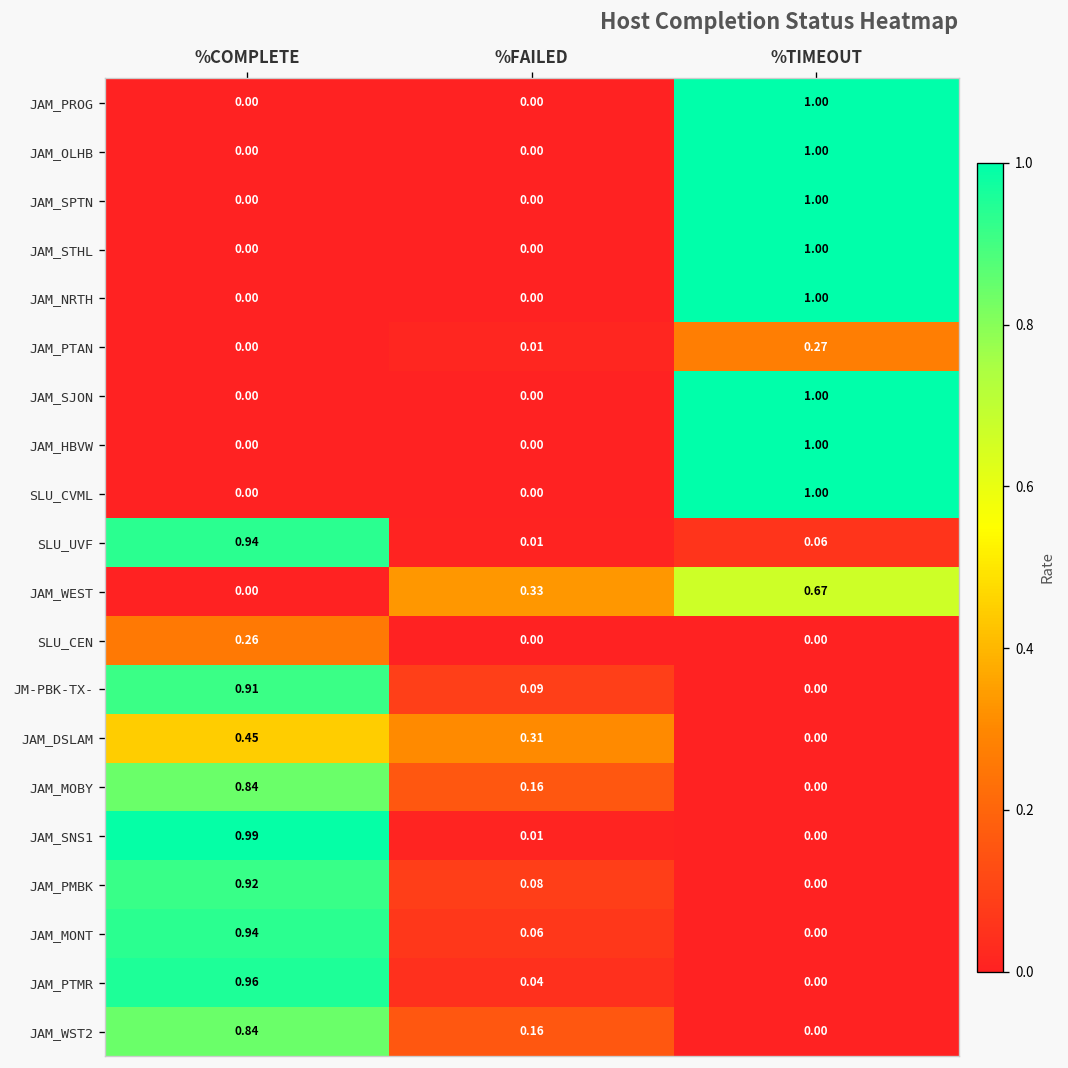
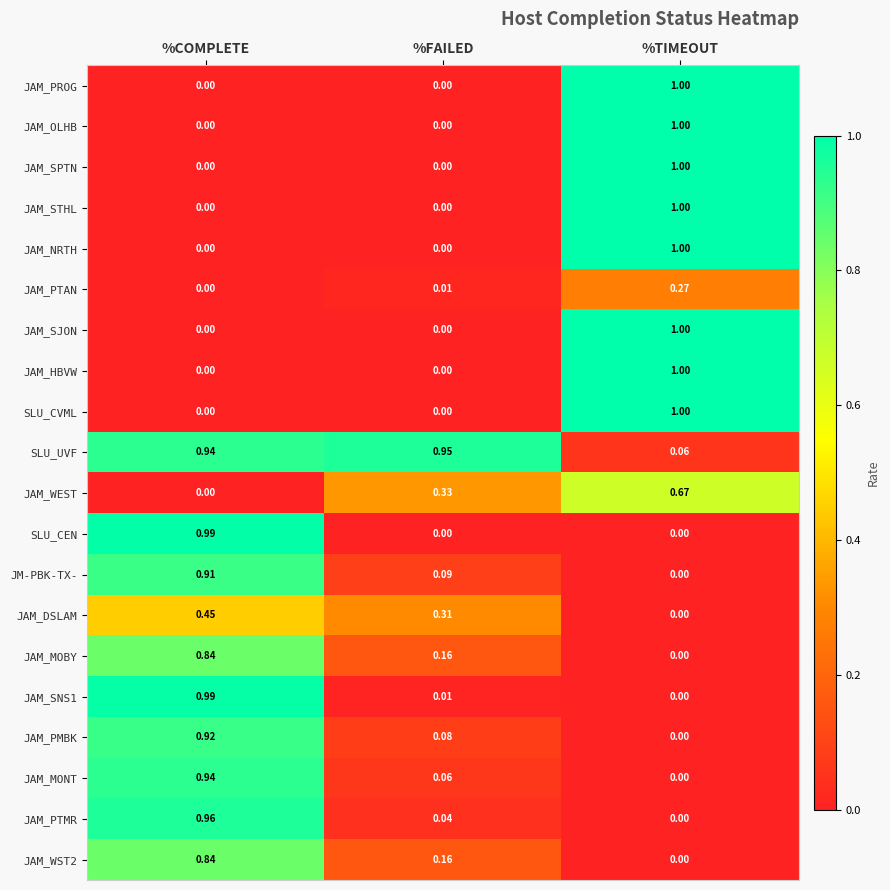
  {
    "JAM_PROG": {
      "%COMPLETE": 0.00,
      "%FAILED": 0.00,
      "%TIMEOUT": 1.00
    },
    "JAM_OLHB": {
      "%COMPLETE": 0.00,
      "%FAILED": 0.00,
      "%TIMEOUT": 1.00
    },
    "JAM_SPTN": {
      "%COMPLETE": 0.00,
      "%FAILED": 0.00,
      "%TIMEOUT": 1.00
    },
    "JAM_STHL": {
      "%COMPLETE": 0.00,
      "%FAILED": 0.00,
      "%TIMEOUT": 1.00
    },
    "JAM_NRTH": {
      "%COMPLETE": 0.00,
      "%FAILED": 0.00,
      "%TIMEOUT": 1.00
    },
    "JAM_PTAN": {
      "%COMPLETE": 0.00,
      "%FAILED": 0.01,
      "%TIMEOUT": 0.27
    },
    "JAM_SJON": {
      "%COMPLETE": 0.00,
      "%FAILED": 0.00,
      "%TIMEOUT": 1.00
    },
    "JAM_HBVW": {
      "%COMPLETE": 0.00,
      "%FAILED": 0.00,
      "%TIMEOUT": 1.00
    },
    "SLU_CVML": {
      "%COMPLETE": 0.00,
      "%FAILED": 0.00,
      "%TIMEOUT": 1.00
    },
    "SLU_UVF": {
      "%COMPLETE": 0.94,
-     "%FAILED": 0.01,
+     "%FAILED": 0.95,
      "%TIMEOUT": 0.06
    },
    "JAM_WEST": {
      "%COMPLETE": 0.00,
      "%FAILED": 0.33,
      "%TIMEOUT": 0.67
    },
    "SLU_CEN": {
-     "%COMPLETE": 0.26,
+     "%COMPLETE": 0.99,
      "%FAILED": 0.00,
      "%TIMEOUT": 0.00
    },
    "JM-PBK-TX-": {
      "%COMPLETE": 0.91,
      "%FAILED": 0.09,
      "%TIMEOUT": 0.00
    },
    "JAM_DSLAM": {
      "%COMPLETE": 0.45,
      "%FAILED": 0.31,
      "%TIMEOUT": 0.00
    },
    "JAM_MOBY": {
      "%COMPLETE": 0.84,
      "%FAILED": 0.16,
      "%TIMEOUT": 0.00
    },
    "JAM_SNS1": {
      "%COMPLETE": 0.99,
      "%FAILED": 0.01,
      "%TIMEOUT": 0.00
    },
    "JAM_PMBK": {
      "%COMPLETE": 0.92,
      "%FAILED": 0.08,
      "%TIMEOUT": 0.00
    },
    "JAM_MONT": {
      "%COMPLETE": 0.94,
      "%FAILED": 0.06,
      "%TIMEOUT": 0.00
    },
    "JAM_PTMR": {
      "%COMPLETE": 0.96,
      "%FAILED": 0.04,
      "%TIMEOUT": 0.00
    },
    "JAM_WST2": {
      "%COMPLETE": 0.84,
      "%FAILED": 0.16,
      "%TIMEOUT": 0.00
    }
  }
